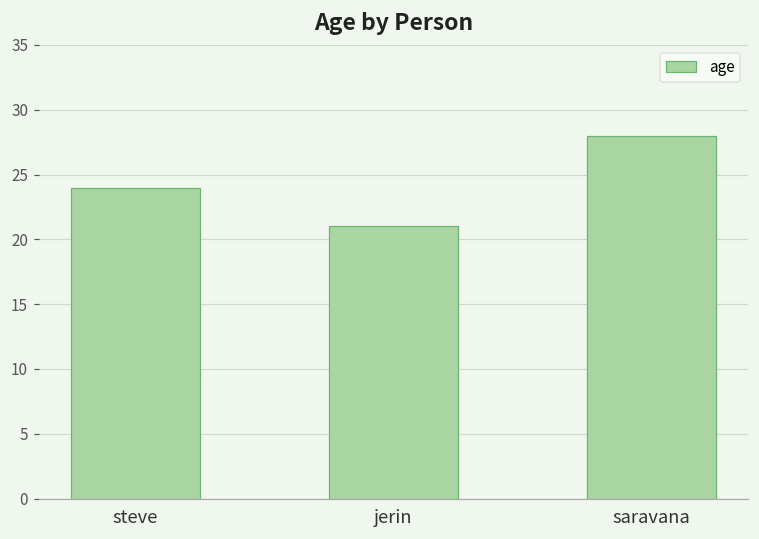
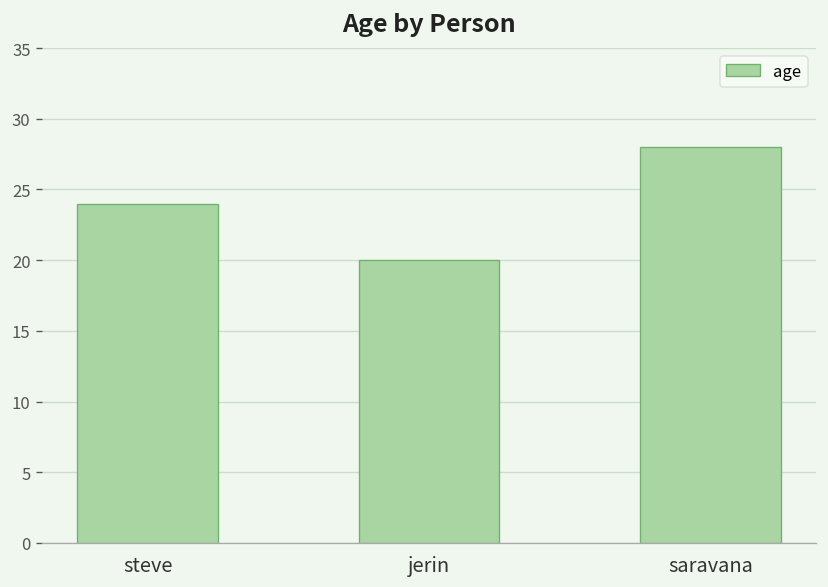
  {
    "steve": 24,
-   "jerin": 21,
+   "jerin": 20,
    "saravana": 28
  }
